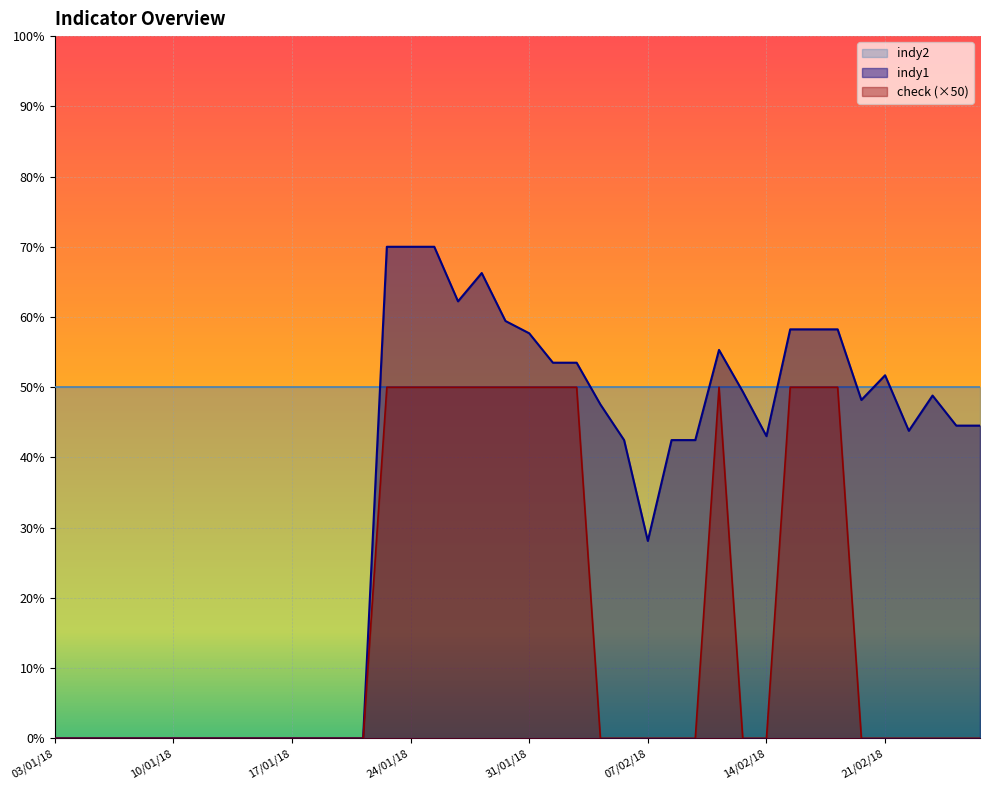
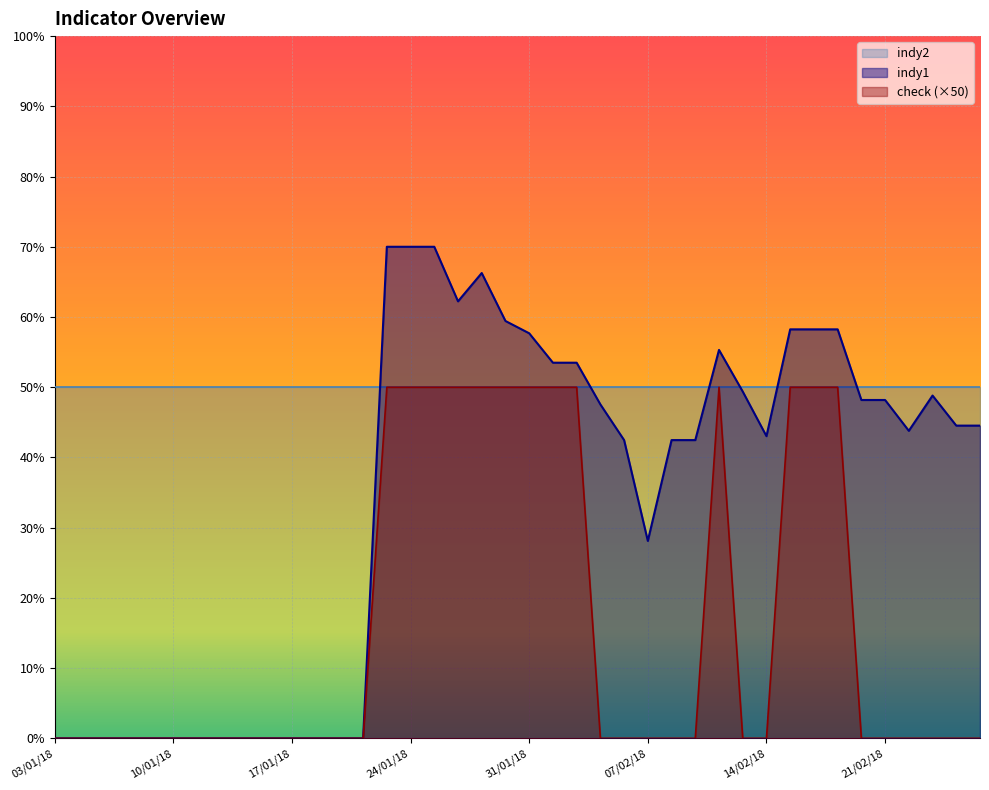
  {
    "indy2": {
      "03/01/18": "50%",
      "10/01/18": "50%",
      "17/01/18": "50%",
      "07/02/18": "50%",
      "14/02/18": "50%",
      "21/02/18": "50%"
    },
    "indy1": {
      "24/01/18": "70%",
      "31/01/18": "58%",
      "07/02/18": "28%",
      "14/02/18": "43%",
-     "21/02/18": "52%"
+     "21/02/18": "48%"
    },
    "check (×50)": {
      "07/02/18": "0%",
      "14/02/18": "0%",
      "21/02/18": "0%"
    }
  }
